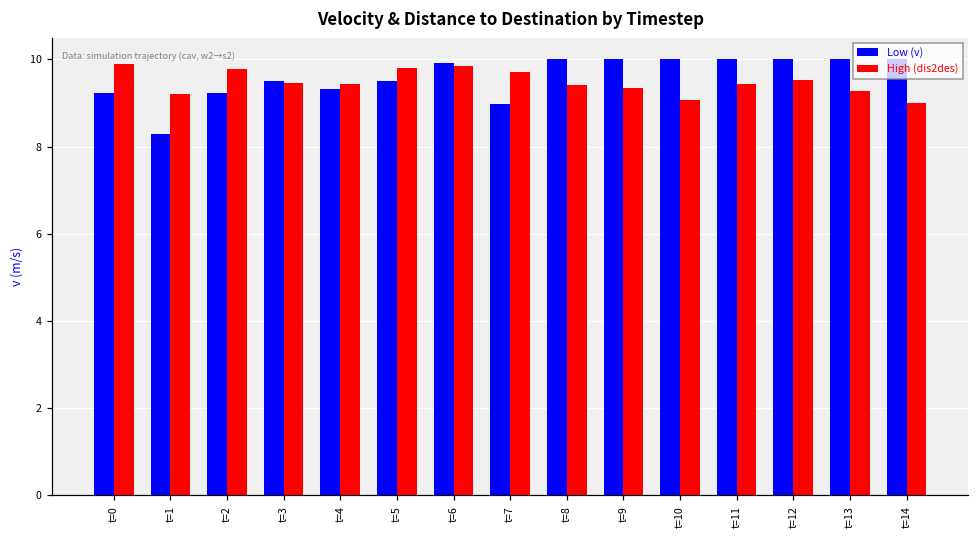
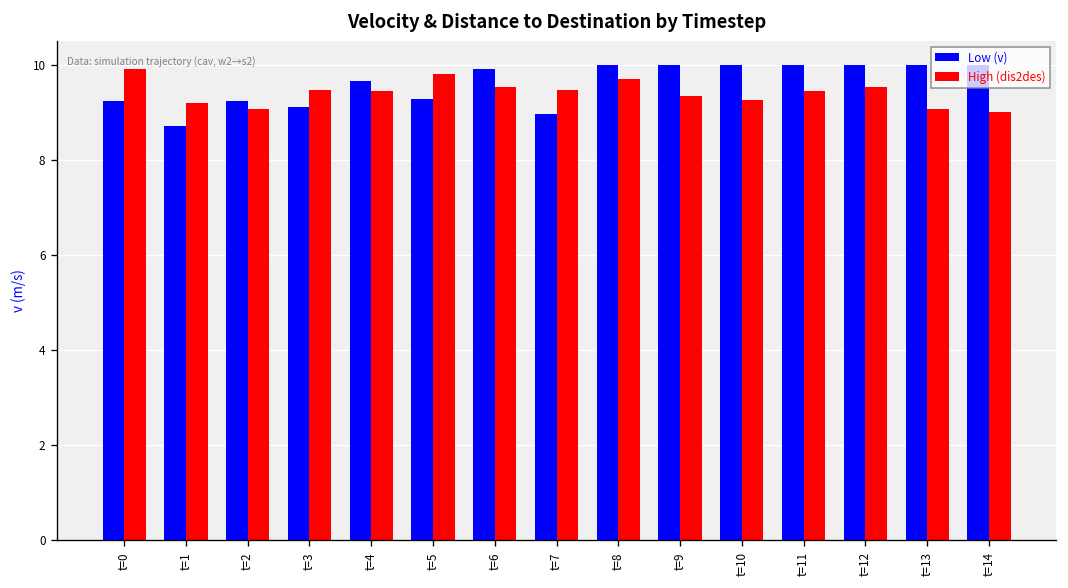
  {
    "Low (v)": {
      "t=0": 9.2,
-     "t=1": 8.3,
+     "t=1": 8.7,
      "t=2": 9.2,
-     "t=3": 9.5,
-     "t=4": 9.3,
-     "t=5": 9.5,
+     "t=3": 9.1,
+     "t=4": 9.7,
+     "t=5": 9.3,
      "t=6": 9.9,
      "t=7": 9.0,
      "t=8": 10.0,
      "t=9": 10.0,
      "t=10": 10.0,
      "t=11": 10.0,
      "t=12": 10.0,
      "t=13": 10.0
    },
    "High (dis2des)": {
      "t=0": 9.9,
      "t=1": 9.2,
-     "t=2": 9.8,
+     "t=2": 9.1,
      "t=3": 9.5,
      "t=4": 9.4,
      "t=5": 9.8,
-     "t=6": 9.8,
-     "t=7": 9.7,
-     "t=8": 9.4,
+     "t=6": 9.5,
+     "t=7": 9.5,
+     "t=8": 9.7,
      "t=9": 9.3,
-     "t=10": 9.1,
+     "t=10": 9.3,
      "t=11": 9.4,
      "t=12": 9.5,
-     "t=13": 9.3,
+     "t=13": 9.1,
      "t=14": 9.0
    }
  }
